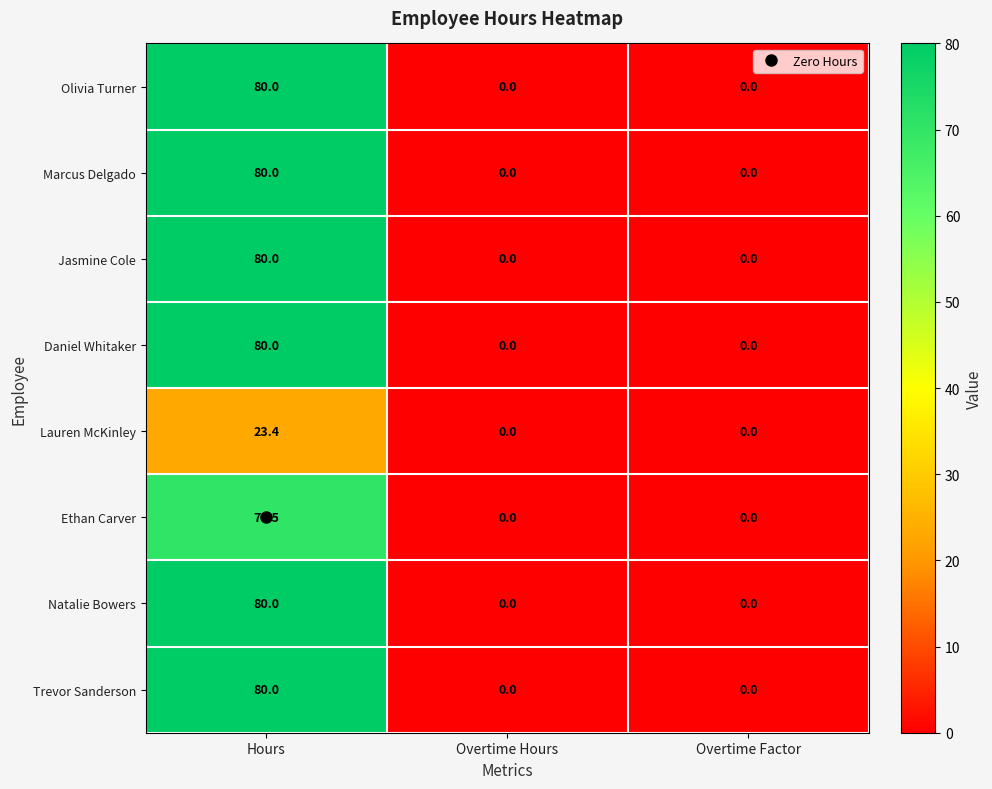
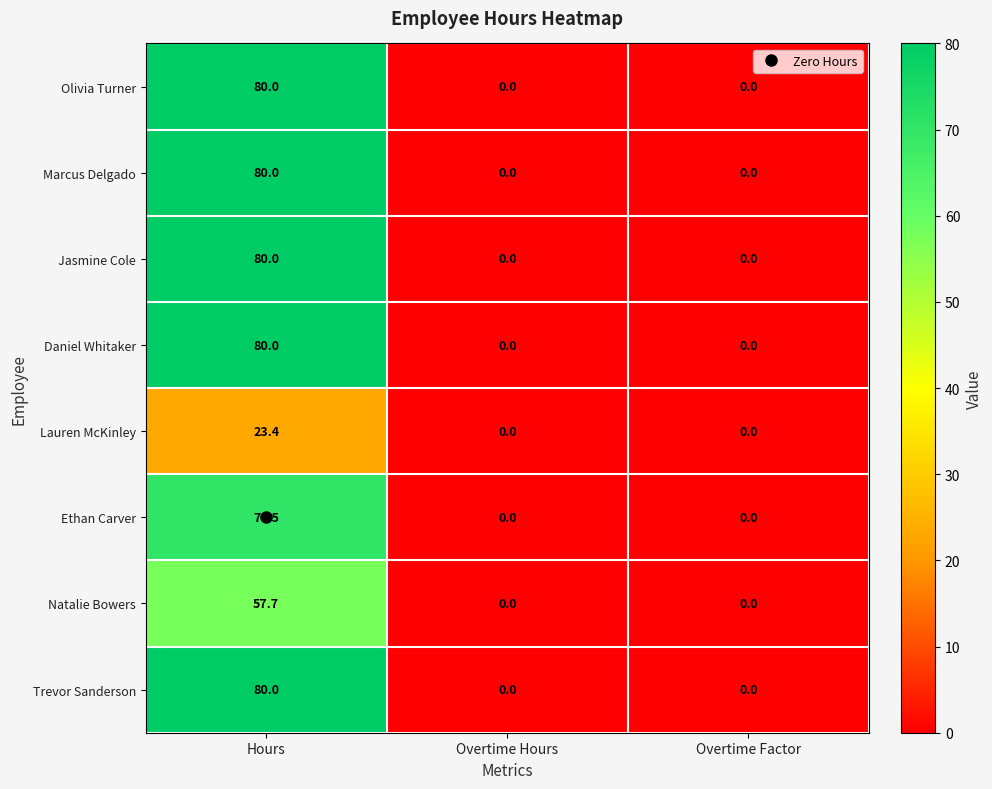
  {
    "Olivia Turner": {
      "Hours": 80.0,
      "Overtime Hours": 0.0,
      "Overtime Factor": 0.0
    },
    "Marcus Delgado": {
      "Hours": 80.0,
      "Overtime Hours": 0.0,
      "Overtime Factor": 0.0
    },
    "Jasmine Cole": {
      "Hours": 80.0,
      "Overtime Hours": 0.0,
      "Overtime Factor": 0.0
    },
    "Daniel Whitaker": {
      "Hours": 80.0,
      "Overtime Hours": 0.0,
      "Overtime Factor": 0.0
    },
    "Lauren McKinley": {
      "Hours": 23.4,
      "Overtime Hours": 0.0,
      "Overtime Factor": 0.0
    },
    "Ethan Carver": {
      "Overtime Hours": 0.0,
      "Overtime Factor": 0.0
    },
    "Natalie Bowers": {
-     "Hours": 80.0,
+     "Hours": 57.7,
      "Overtime Hours": 0.0,
      "Overtime Factor": 0.0
    },
    "Trevor Sanderson": {
      "Hours": 80.0,
      "Overtime Hours": 0.0,
      "Overtime Factor": 0.0
    }
  }
